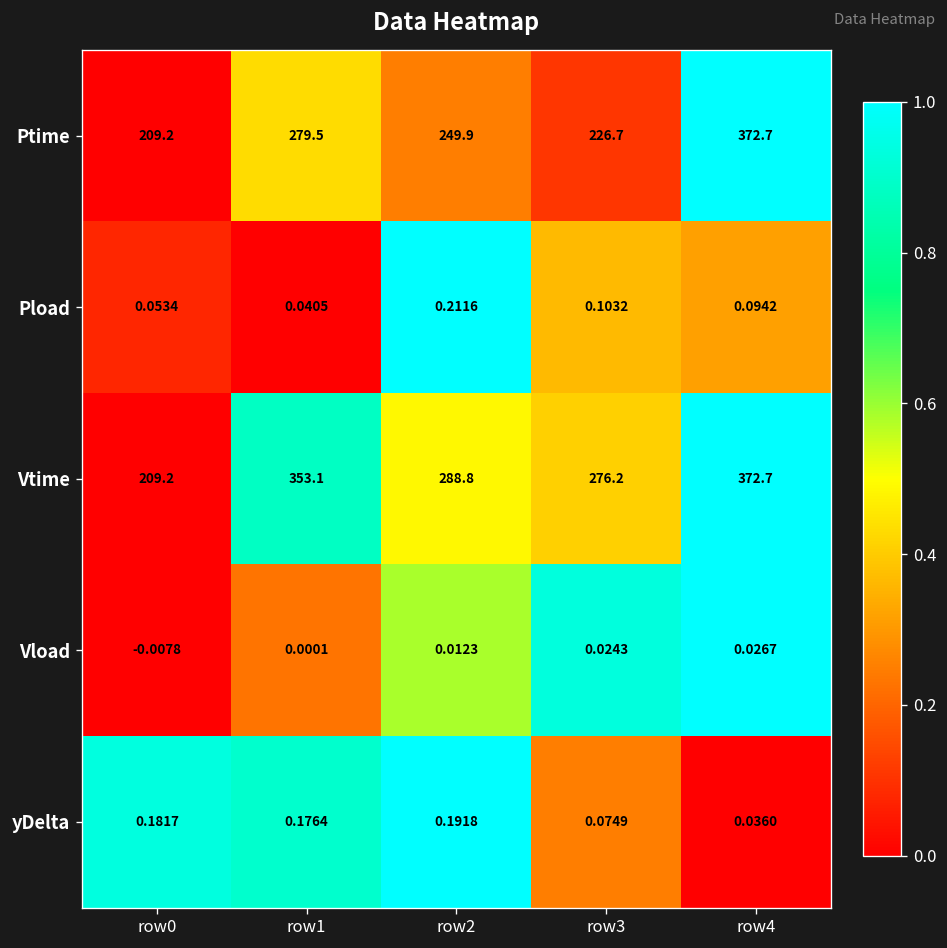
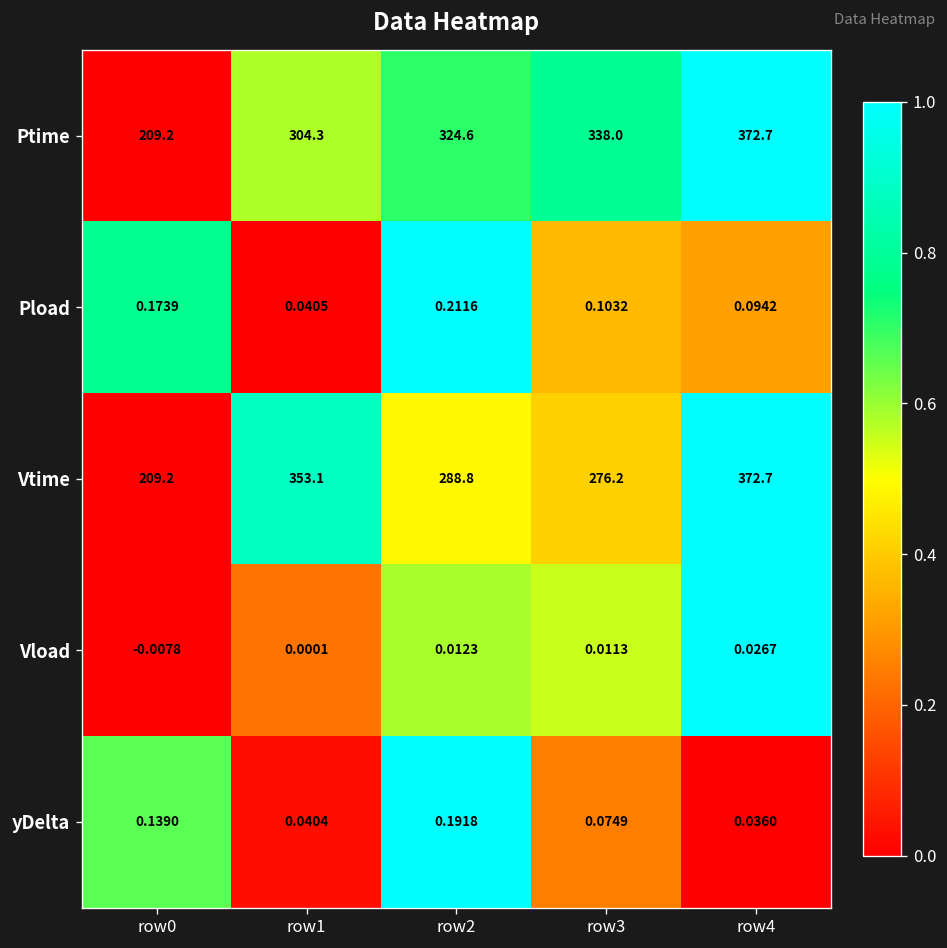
  {
    "Ptime": {
      "row0": 209.2,
-     "row1": 279.5,
-     "row2": 249.9,
-     "row3": 226.7,
+     "row1": 304.3,
+     "row2": 324.6,
+     "row3": 338.0,
      "row4": 372.7
    },
    "Pload": {
-     "row0": 0.0534,
+     "row0": 0.1739,
      "row1": 0.0405,
      "row2": 0.2116,
      "row3": 0.1032,
      "row4": 0.0942
    },
    "Vtime": {
      "row0": 209.2,
      "row1": 353.1,
      "row2": 288.8,
      "row3": 276.2,
      "row4": 372.7
    },
    "Vload": {
      "row0": -0.0078,
      "row1": 0.0001,
      "row2": 0.0123,
-     "row3": 0.0243,
+     "row3": 0.0113,
      "row4": 0.0267
    },
    "yDelta": {
-     "row0": 0.1817,
-     "row1": 0.1764,
+     "row0": 0.1390,
+     "row1": 0.0404,
      "row2": 0.1918,
      "row3": 0.0749,
      "row4": 0.0360
    }
  }
